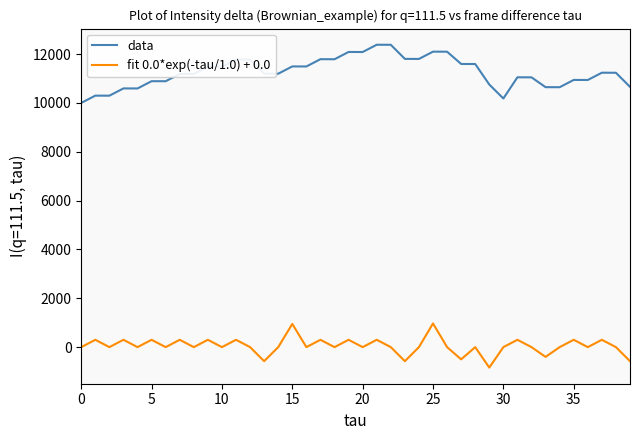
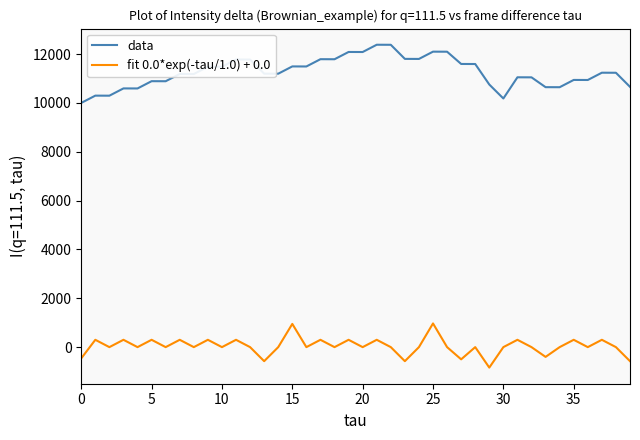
  {
    "data": {
      "0": 10000,
      "5": 10900,
      "15": 11500,
      "20": 12100,
      "25": 12100,
      "30": 10200,
      "35": 10900
    },
    "fit 0.0*exp(-tau/1.0) + 0.0": {
-     "0": 0,
+     "0": -500,
      "5": 300,
      "10": 0,
      "15": 900,
      "20": 0,
      "25": 1000,
      "30": 0,
      "35": 300
    }
  }
